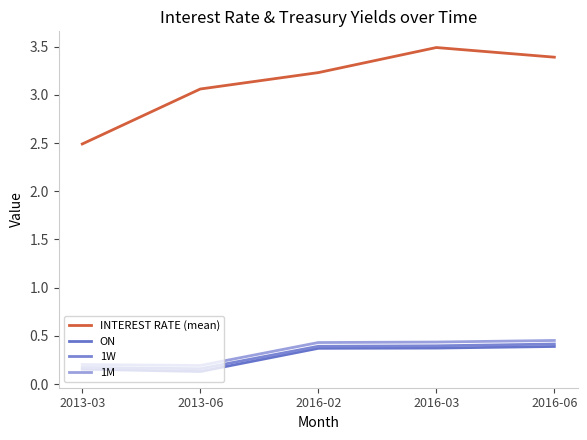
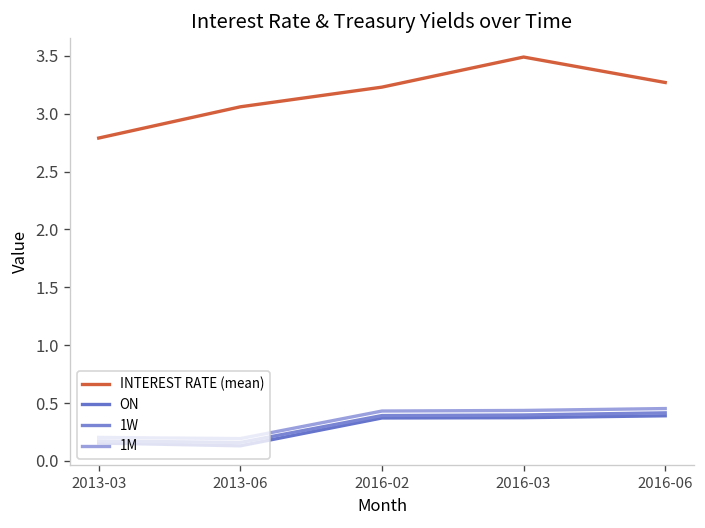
  {
    "INTEREST RATE (mean)": {
-     "2013-03": 2.5,
+     "2013-03": 2.8,
      "2013-06": 3.1,
      "2016-02": 3.2,
      "2016-03": 3.5,
-     "2016-06": 3.4
+     "2016-06": 3.3
    }
  }
